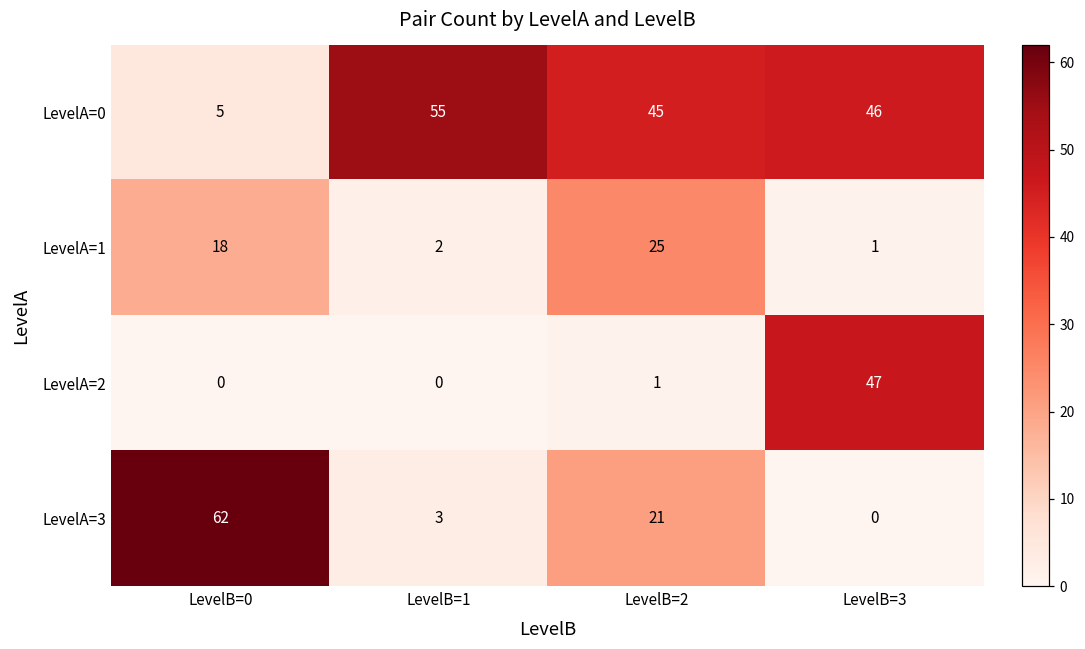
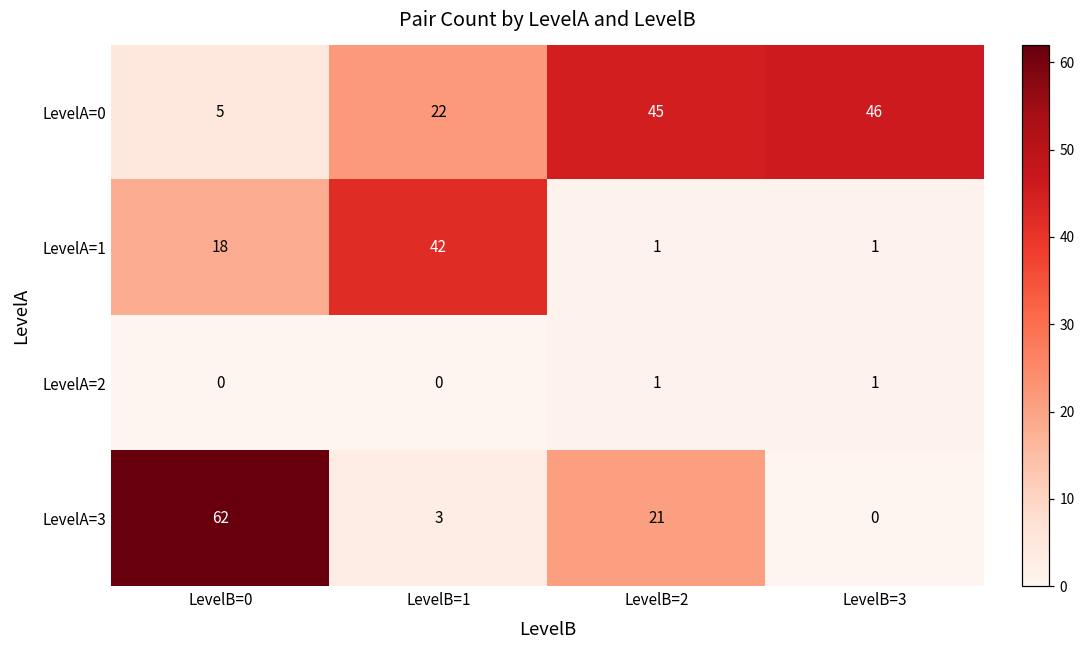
  {
    "LevelA=0": {
      "LevelB=0": 5,
-     "LevelB=1": 55,
+     "LevelB=1": 22,
      "LevelB=2": 45,
      "LevelB=3": 46
    },
    "LevelA=1": {
      "LevelB=0": 18,
-     "LevelB=1": 2,
-     "LevelB=2": 25,
+     "LevelB=1": 42,
+     "LevelB=2": 1,
      "LevelB=3": 1
    },
    "LevelA=2": {
      "LevelB=0": 0,
      "LevelB=1": 0,
      "LevelB=2": 1,
-     "LevelB=3": 47
+     "LevelB=3": 1
    },
    "LevelA=3": {
      "LevelB=0": 62,
      "LevelB=1": 3,
      "LevelB=2": 21,
      "LevelB=3": 0
    }
  }
